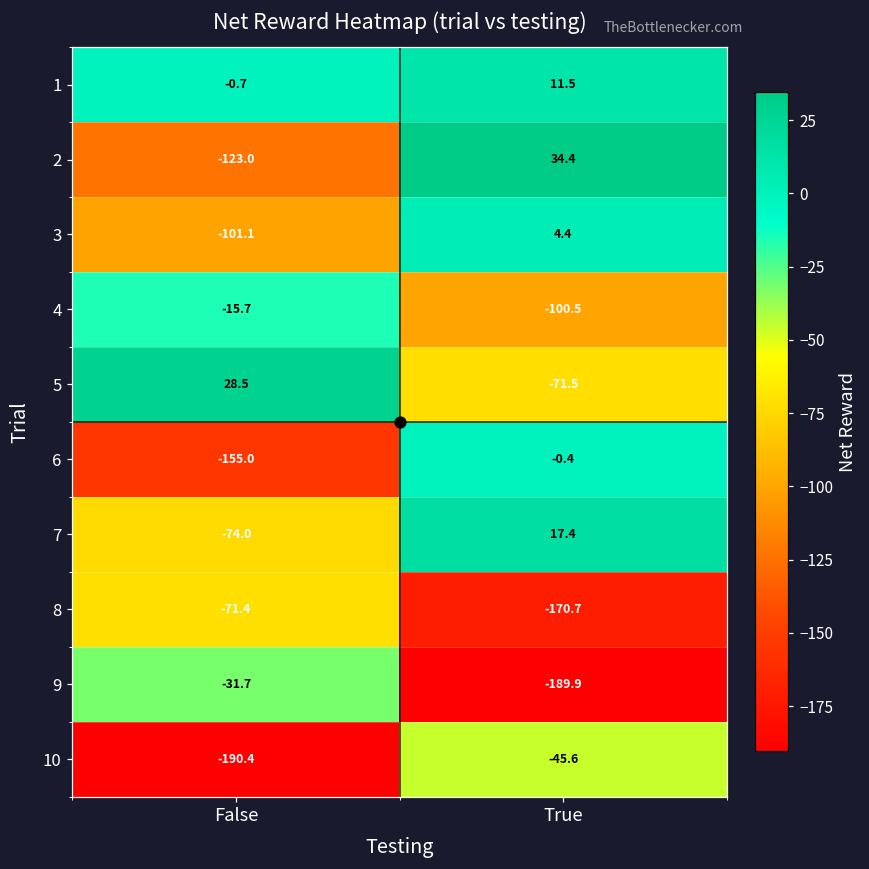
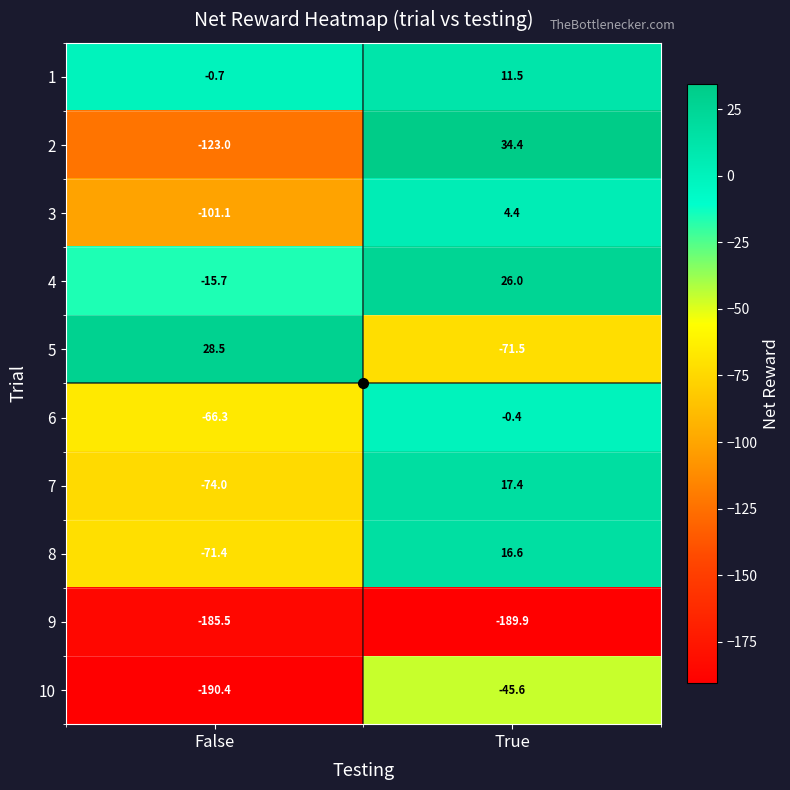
  {
    "1": {
      "False": -0.7,
      "True": 11.5
    },
    "2": {
      "False": -123.0,
      "True": 34.4
    },
    "3": {
      "False": -101.1,
      "True": 4.4
    },
    "4": {
      "False": -15.7,
-     "True": -100.5
+     "True": 26.0
    },
    "5": {
      "False": 28.5,
      "True": -71.5
    },
    "6": {
-     "False": -155.0,
+     "False": -66.3,
      "True": -0.4
    },
    "7": {
      "False": -74.0,
      "True": 17.4
    },
    "8": {
      "False": -71.4,
-     "True": -170.7
+     "True": 16.6
    },
    "9": {
-     "False": -31.7,
+     "False": -185.5,
      "True": -189.9
    },
    "10": {
      "False": -190.4,
      "True": -45.6
    }
  }
